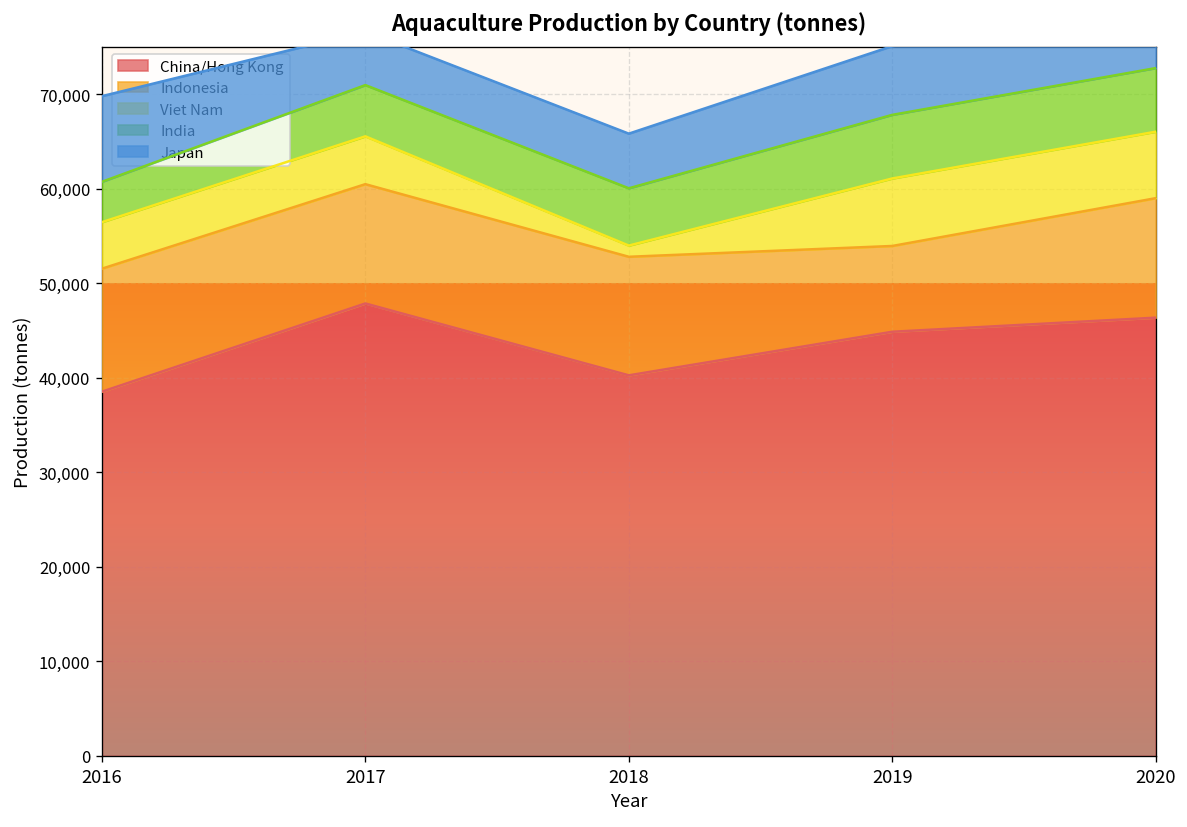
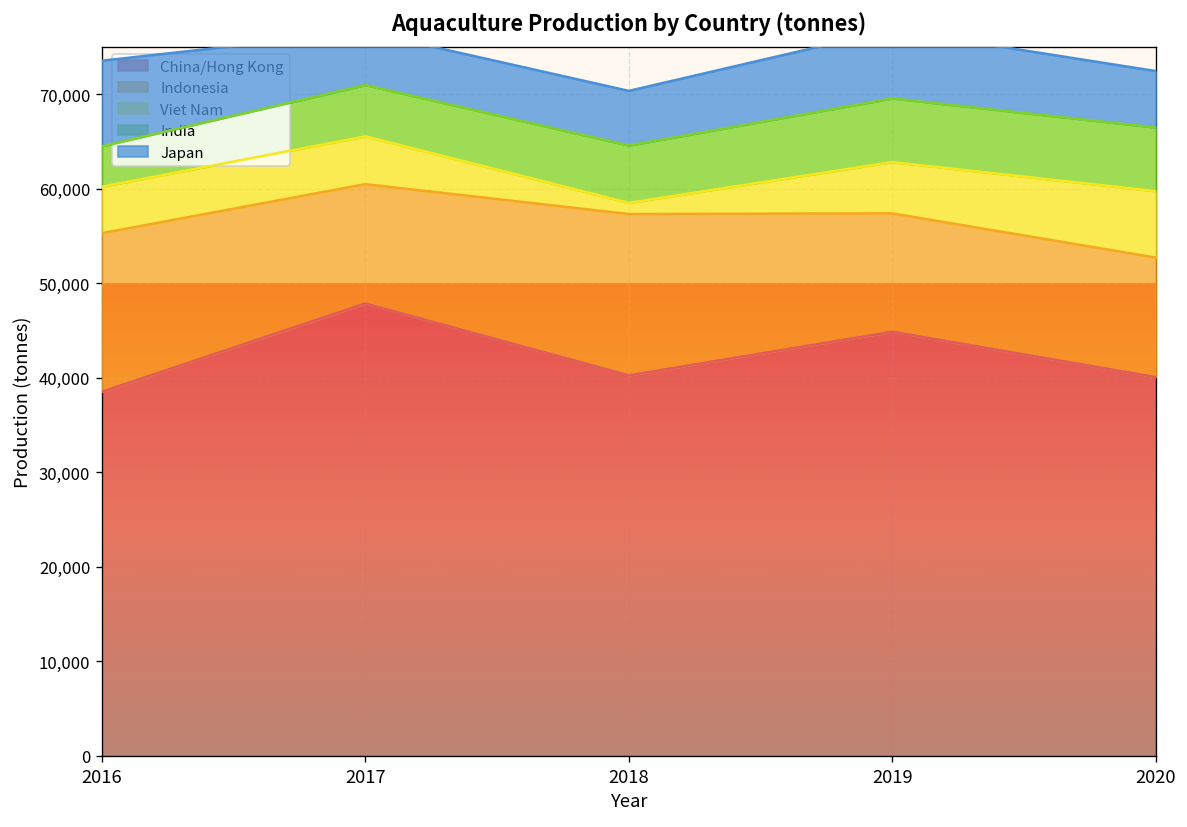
  {
    "China/Hong Kong": {
      "2016": "39,000",
      "2017": "48,000",
      "2018": "40,000",
      "2019": "45,000",
-     "2020": "46,000"
+     "2020": "40,000"
    },
    "Indonesia": {
-     "2016": "13,000",
+     "2016": "17,000",
      "2017": "13,000",
-     "2018": "13,000",
-     "2019": "9,000",
+     "2018": "17,000",
+     "2019": "13,000",
      "2020": "13,000"
    },
    "Viet Nam": {
      "2016": "5,000",
      "2017": "5,000",
      "2018": "1,000",
-     "2019": "7,000",
+     "2019": "5,000",
      "2020": "7,000"
    },
    "India": {
      "2016": "4,000",
      "2017": "5,000",
      "2018": "6,000",
      "2019": "7,000",
      "2020": "7,000"
    },
    "Japan": {
      "2016": "9,000",
      "2018": "6,000"
    }
  }
